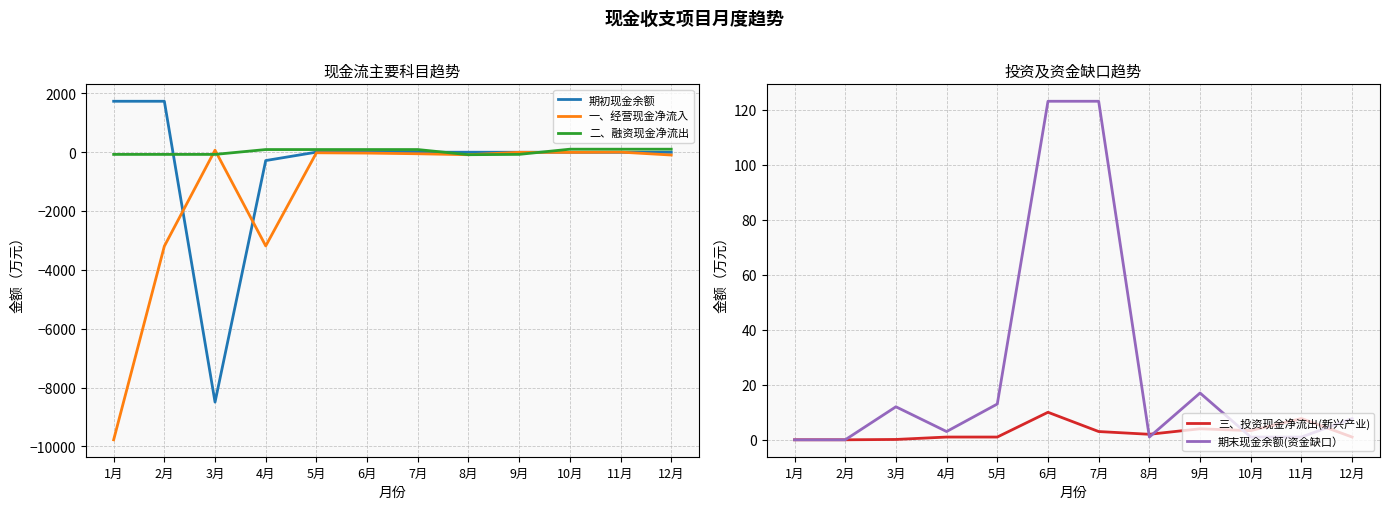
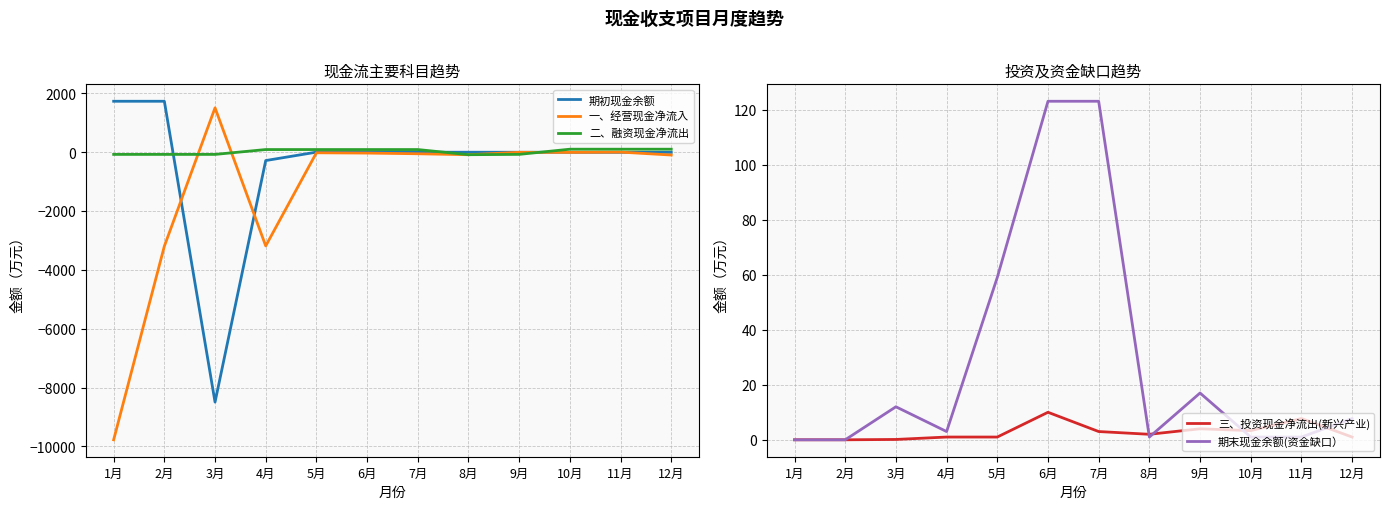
  {
    "现金流主要科目趋势": {
      "期初现金余额": {
        "1月": 1700,
        "2月": 1700,
        "3月": -8500,
        "4月": -300,
        "12月": 0
      },
      "一、经营现金净流入": {
        "1月": -9800,
        "2月": -3200,
-       "3月": 100,
+       "3月": 1500,
        "4月": -3200,
        "12月": -100
      },
      "二、融资现金净流出": {
        "1月": -100,
        "2月": -100,
        "3月": -100,
        "4月": 100,
        "6月": 100,
        "7月": 100,
        "10月": 100,
        "11月": 100,
        "12月": 100
      }
    },
    "投资及资金缺口趋势": {
      "三、投资现金净流出(新兴产业)": {
        "3月": 0,
        "4月": 1,
        "5月": 1,
        "6月": 10,
        "7月": 3,
        "8月": 2
      },
      "期末现金余额(资金缺口）": {
        "3月": 12,
        "4月": 3,
-       "5月": 13,
+       "5月": 59,
        "6月": 123,
        "7月": 123,
        "8月": 1,
        "9月": 17
      }
    }
  }
